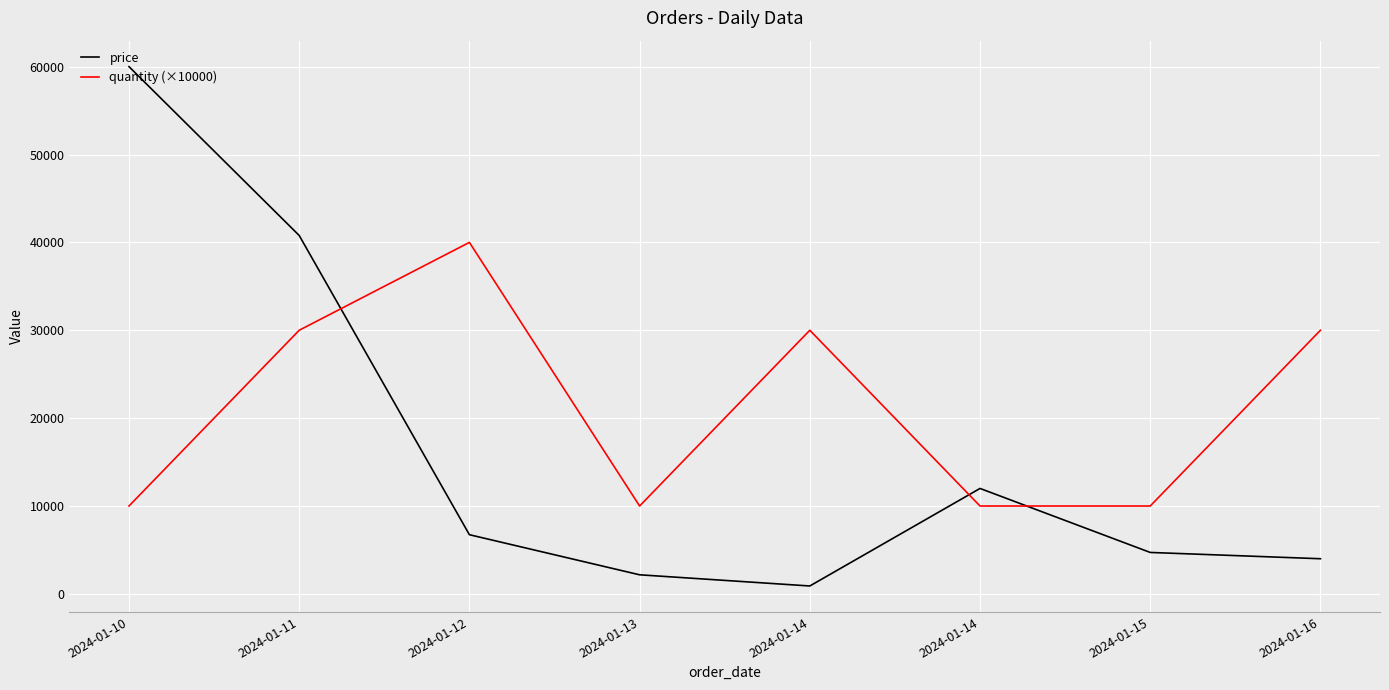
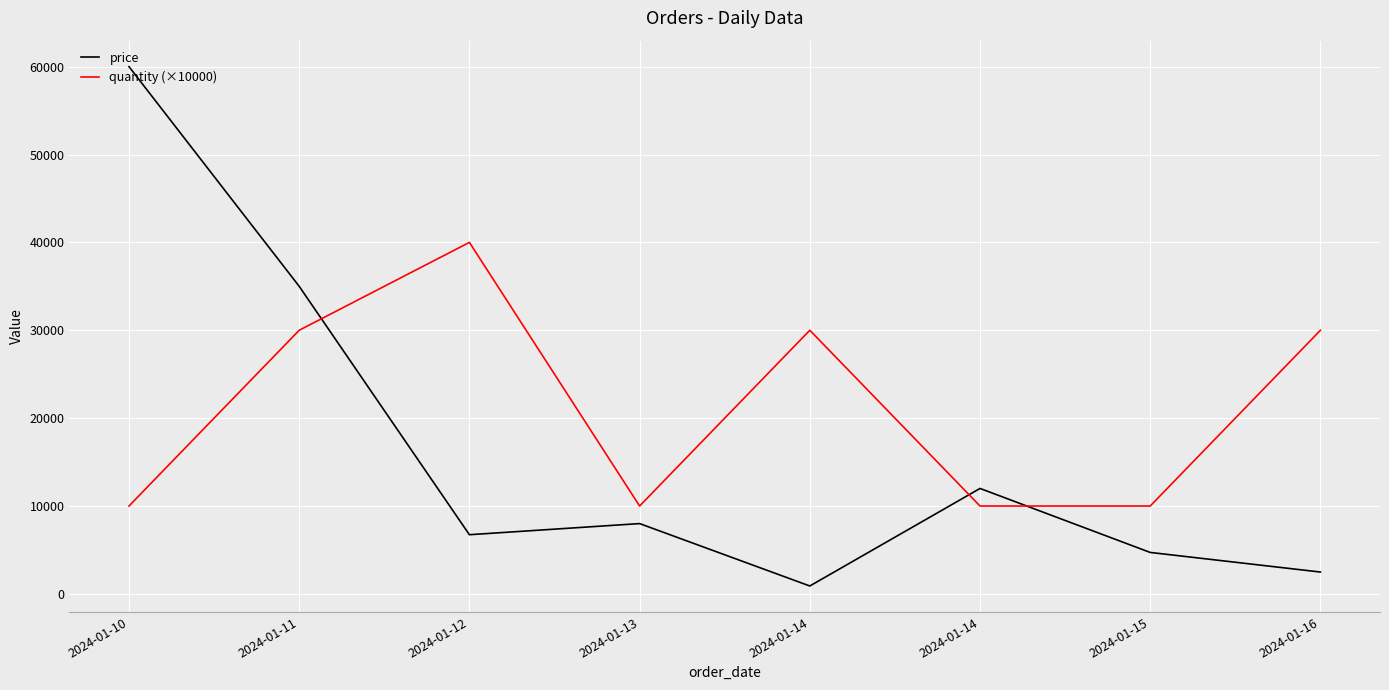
  {
    "price": {
      "2024-01-10": 60000,
-     "2024-01-11": 41000,
+     "2024-01-11": 35000,
      "2024-01-12": 7000,
-     "2024-01-13": 2000,
+     "2024-01-13": 8000,
      "2024-01-15": 5000,
-     "2024-01-16": 4000
+     "2024-01-16": 2000
    },
    "quantity (×10000)": {
      "2024-01-10": 10000,
      "2024-01-11": 30000,
      "2024-01-12": 40000,
      "2024-01-13": 10000,
      "2024-01-15": 10000,
      "2024-01-16": 30000
    }
  }
